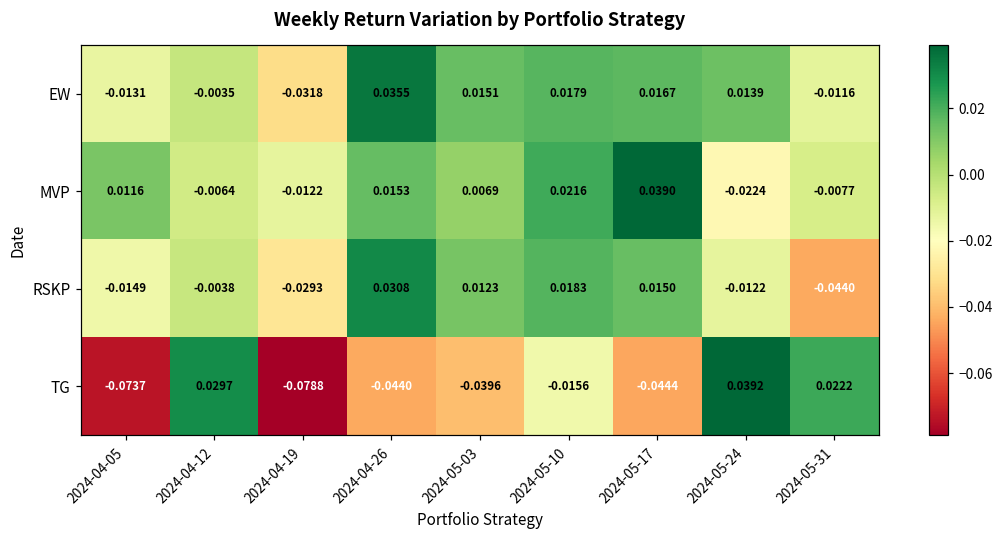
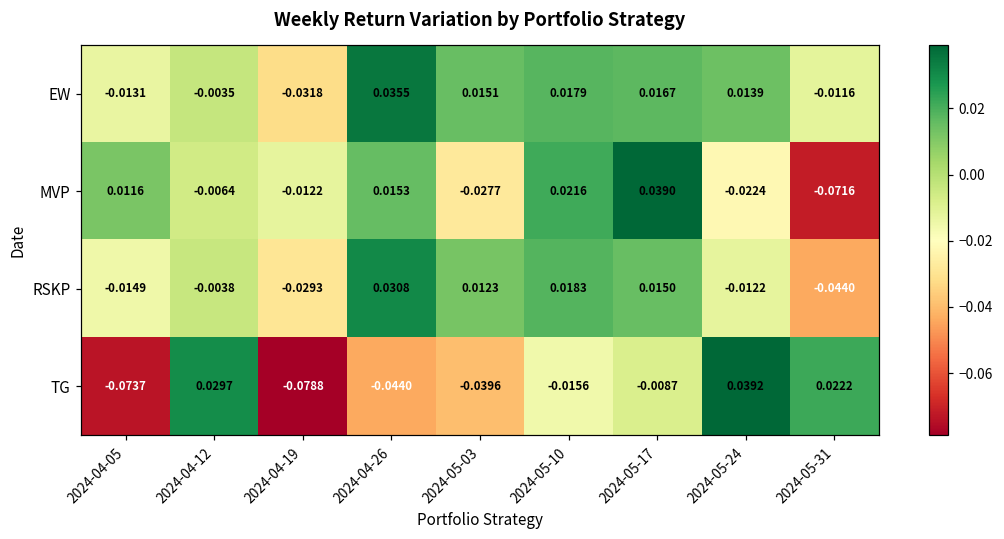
  {
    "EW": {
      "2024-04-05": -0.0131,
      "2024-04-12": -0.0035,
      "2024-04-19": -0.0318,
      "2024-04-26": 0.0355,
      "2024-05-03": 0.0151,
      "2024-05-10": 0.0179,
      "2024-05-17": 0.0167,
      "2024-05-24": 0.0139,
      "2024-05-31": -0.0116
    },
    "MVP": {
      "2024-04-05": 0.0116,
      "2024-04-12": -0.0064,
      "2024-04-19": -0.0122,
      "2024-04-26": 0.0153,
-     "2024-05-03": 0.0069,
+     "2024-05-03": -0.0277,
      "2024-05-10": 0.0216,
      "2024-05-17": 0.0390,
      "2024-05-24": -0.0224,
-     "2024-05-31": -0.0077
+     "2024-05-31": -0.0716
    },
    "RSKP": {
      "2024-04-05": -0.0149,
      "2024-04-12": -0.0038,
      "2024-04-19": -0.0293,
      "2024-04-26": 0.0308,
      "2024-05-03": 0.0123,
      "2024-05-10": 0.0183,
      "2024-05-17": 0.0150,
      "2024-05-24": -0.0122,
      "2024-05-31": -0.0440
    },
    "TG": {
      "2024-04-05": -0.0737,
      "2024-04-12": 0.0297,
      "2024-04-19": -0.0788,
      "2024-04-26": -0.0440,
      "2024-05-03": -0.0396,
      "2024-05-10": -0.0156,
-     "2024-05-17": -0.0444,
+     "2024-05-17": -0.0087,
      "2024-05-24": 0.0392,
      "2024-05-31": 0.0222
    }
  }
